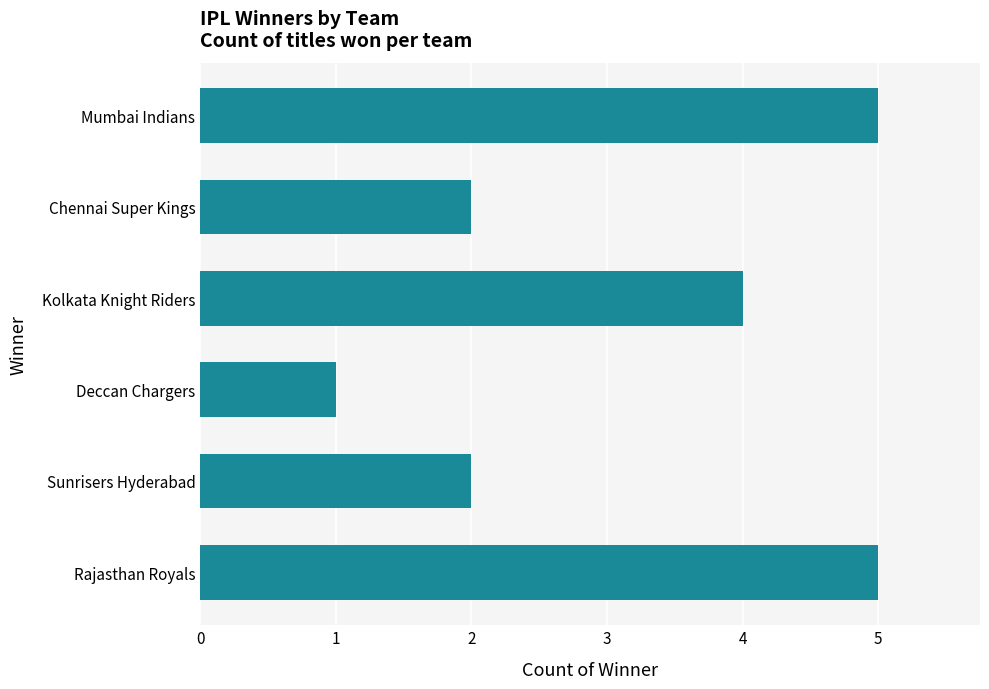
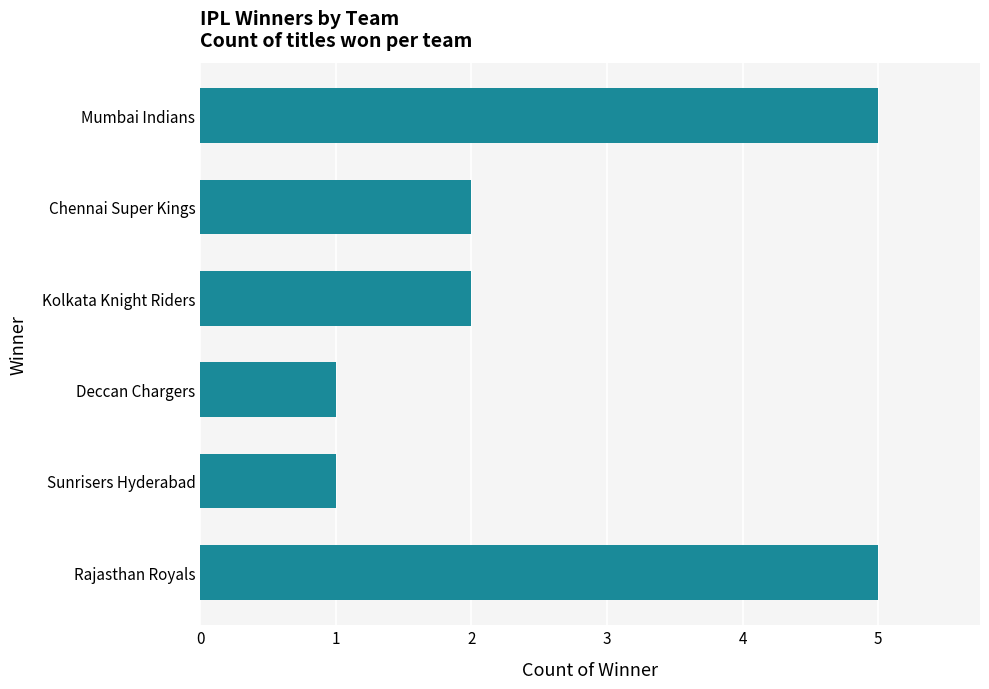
  {
    "Mumbai Indians": 5,
    "Chennai Super Kings": 2,
-   "Kolkata Knight Riders": 4,
+   "Kolkata Knight Riders": 2,
    "Deccan Chargers": 1,
-   "Sunrisers Hyderabad": 2,
+   "Sunrisers Hyderabad": 1,
    "Rajasthan Royals": 5
  }
